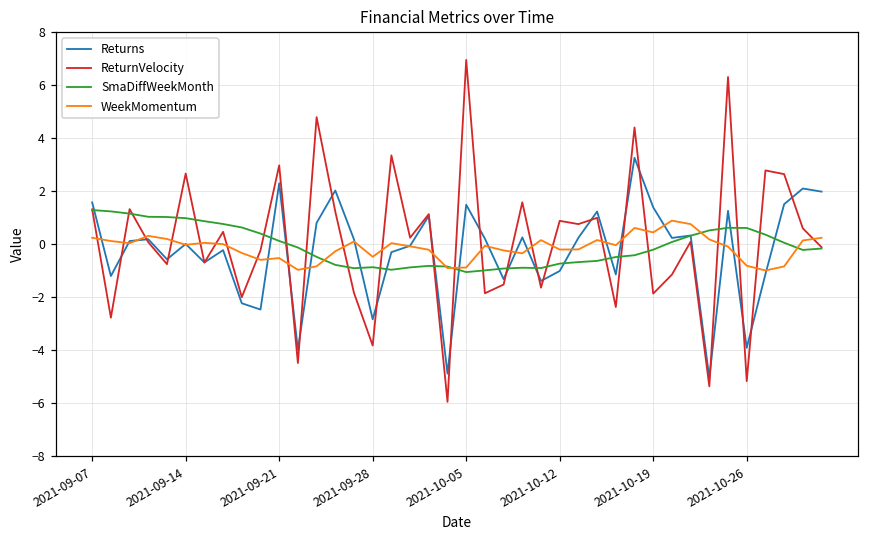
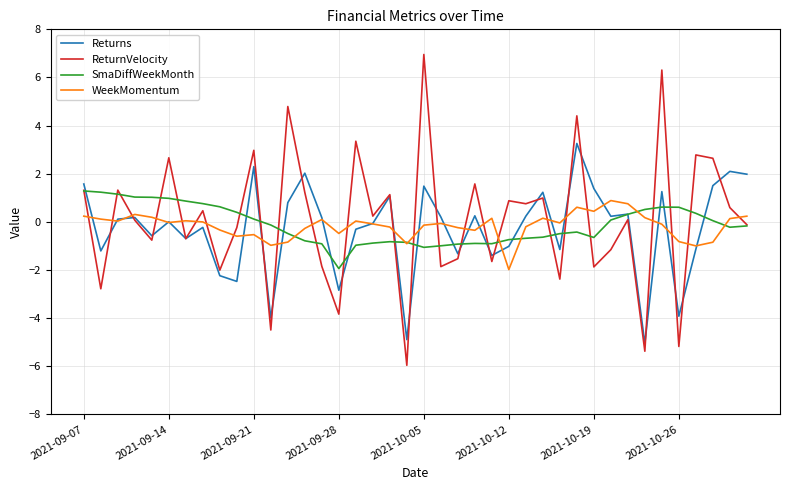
  {
    "Returns": {
      "2021-09-07": 1.6,
      "2021-09-21": 2.3,
      "2021-09-28": -2.8,
      "2021-10-05": 1.5,
      "2021-10-12": -1.0,
      "2021-10-19": 1.4,
      "2021-10-26": -3.9
    },
    "ReturnVelocity": {
      "2021-09-14": 2.7,
      "2021-09-21": 3.0,
      "2021-09-28": -3.8,
      "2021-10-05": 7.0,
      "2021-10-12": 0.9,
      "2021-10-19": -1.9,
      "2021-10-26": -5.2
    },
    "SmaDiffWeekMonth": {
      "2021-09-14": 1.0,
      "2021-09-21": 0.1,
-     "2021-09-28": -0.9,
+     "2021-09-28": -1.9,
      "2021-10-05": -1.1,
      "2021-10-12": -0.7,
-     "2021-10-19": -0.2,
+     "2021-10-19": -0.6,
      "2021-10-26": 0.6
    },
    "WeekMomentum": {
      "2021-09-07": 0.2,
      "2021-09-21": -0.5,
      "2021-09-28": -0.5,
-     "2021-10-05": -0.9,
-     "2021-10-12": -0.2,
+     "2021-10-05": -0.1,
+     "2021-10-12": -2.0,
      "2021-10-19": 0.4,
      "2021-10-26": -0.8
    }
  }
